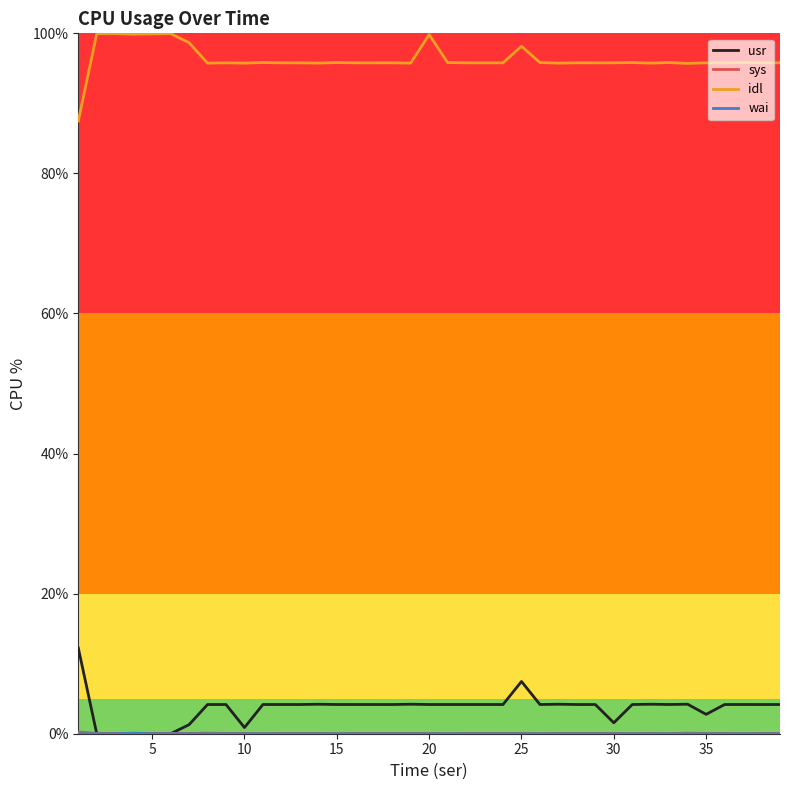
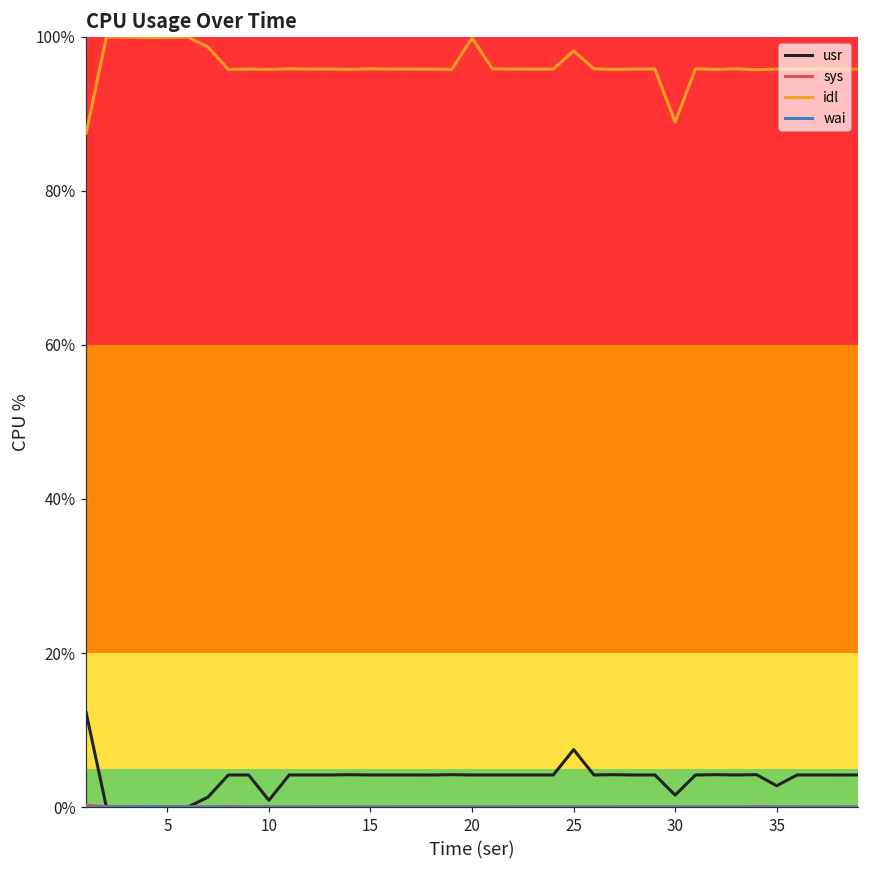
  {
    "usr": {
      "10": "1%",
      "15": "4%",
      "20": "4%",
      "25": "7%",
      "30": "2%",
      "35": "3%"
    },
    "idl": {
      "5": "100%",
      "10": "96%",
      "15": "96%",
      "20": "100%",
      "25": "98%",
-     "30": "96%",
+     "30": "89%",
      "35": "96%"
    }
  }
